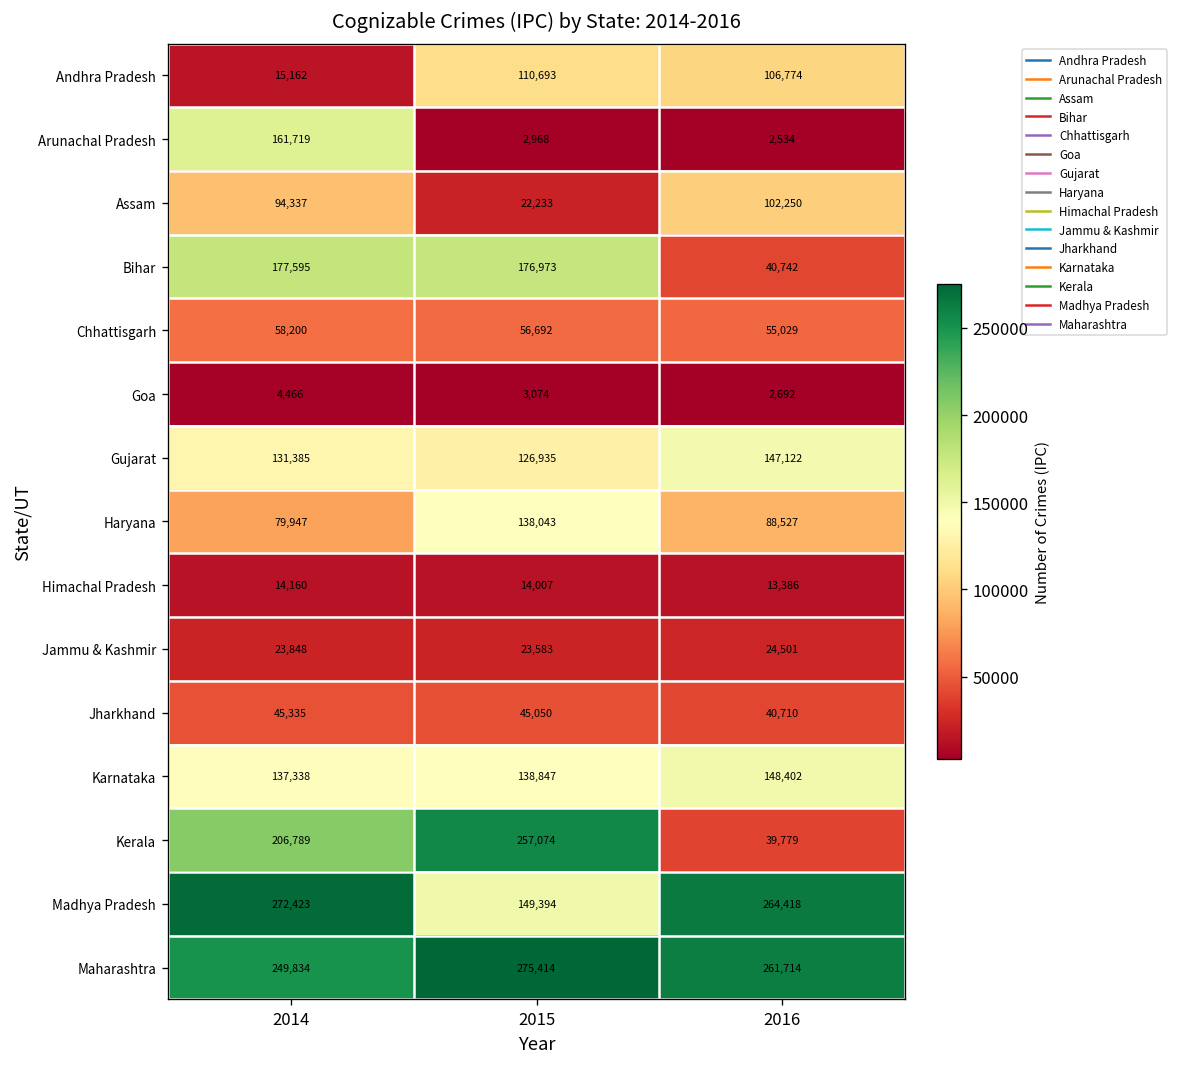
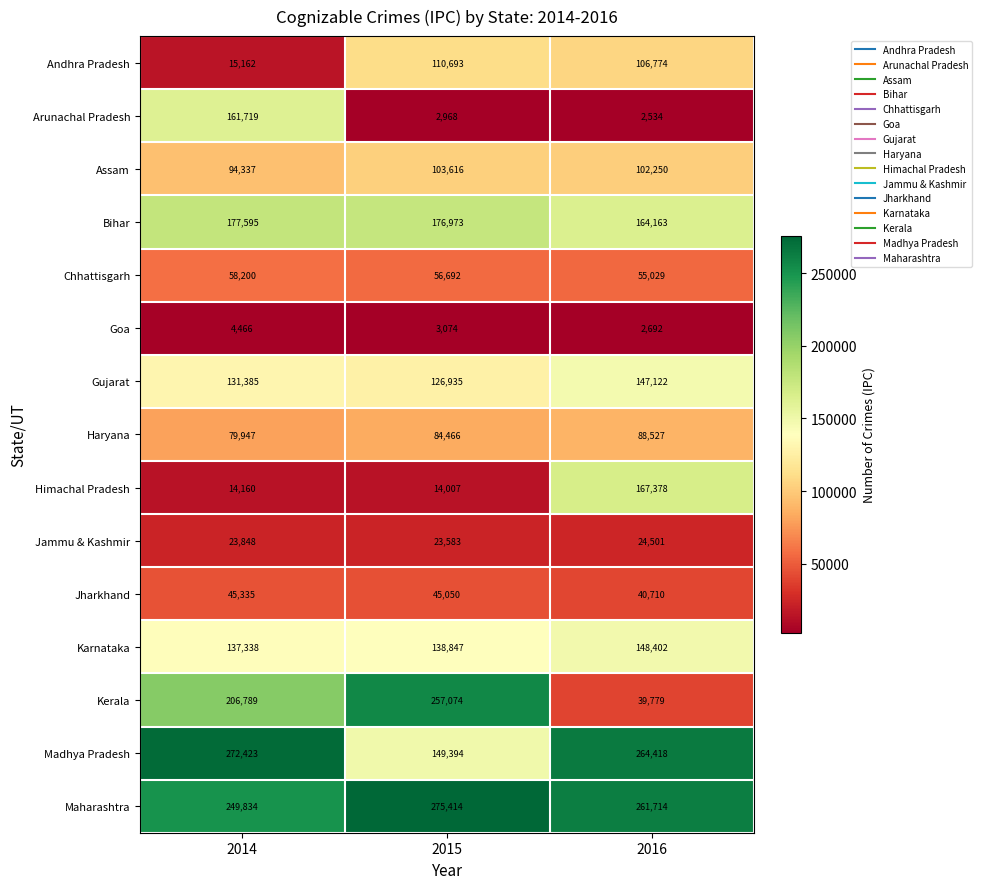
  {
    "Andhra Pradesh": {
      "2014": "15,162",
      "2015": "110,693",
      "2016": "106,774"
    },
    "Arunachal Pradesh": {
      "2014": "161,719",
      "2015": "2,968",
      "2016": "2,534"
    },
    "Assam": {
      "2014": "94,337",
-     "2015": "22,233",
+     "2015": "103,616",
      "2016": "102,250"
    },
    "Bihar": {
      "2014": "177,595",
      "2015": "176,973",
-     "2016": "40,742"
+     "2016": "164,163"
    },
    "Chhattisgarh": {
      "2014": "58,200",
      "2015": "56,692",
      "2016": "55,029"
    },
    "Goa": {
      "2014": "4,466",
      "2015": "3,074",
      "2016": "2,692"
    },
    "Gujarat": {
      "2014": "131,385",
      "2015": "126,935",
      "2016": "147,122"
    },
    "Haryana": {
      "2014": "79,947",
-     "2015": "138,043",
+     "2015": "84,466",
      "2016": "88,527"
    },
    "Himachal Pradesh": {
      "2014": "14,160",
      "2015": "14,007",
-     "2016": "13,386"
+     "2016": "167,378"
    },
    "Jammu & Kashmir": {
      "2014": "23,848",
      "2015": "23,583",
      "2016": "24,501"
    },
    "Jharkhand": {
      "2014": "45,335",
      "2015": "45,050",
      "2016": "40,710"
    },
    "Karnataka": {
      "2014": "137,338",
      "2015": "138,847",
      "2016": "148,402"
    },
    "Kerala": {
      "2014": "206,789",
      "2015": "257,074",
      "2016": "39,779"
    },
    "Madhya Pradesh": {
      "2014": "272,423",
      "2015": "149,394",
      "2016": "264,418"
    },
    "Maharashtra": {
      "2014": "249,834",
      "2015": "275,414",
      "2016": "261,714"
    }
  }
